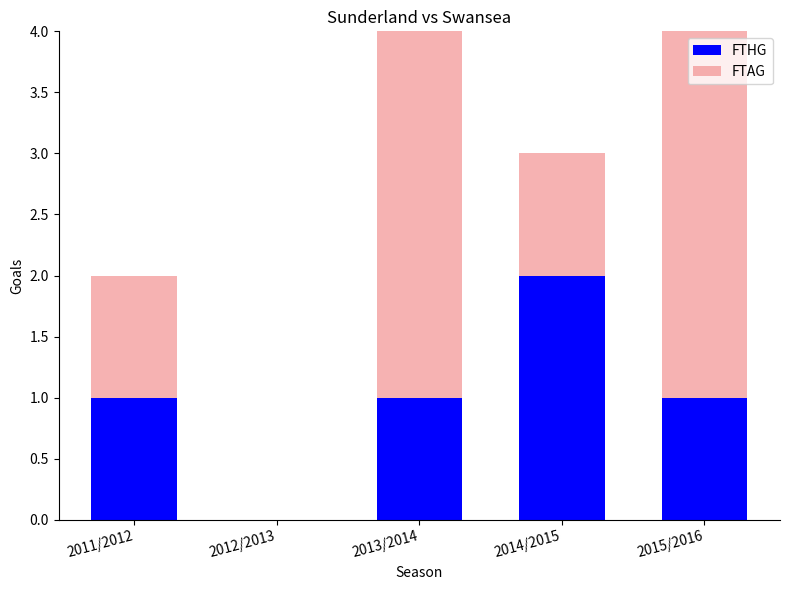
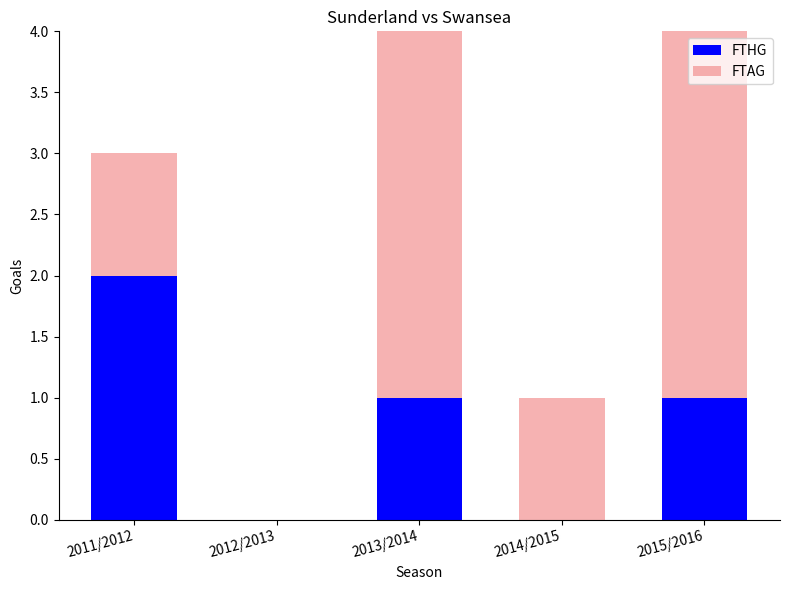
  {
    "FTHG": {
-     "2011/2012": 1,
+     "2011/2012": 2,
      "2012/2013": 0,
      "2013/2014": 1,
-     "2014/2015": 2,
+     "2014/2015": 0,
      "2015/2016": 1
    }
  }
